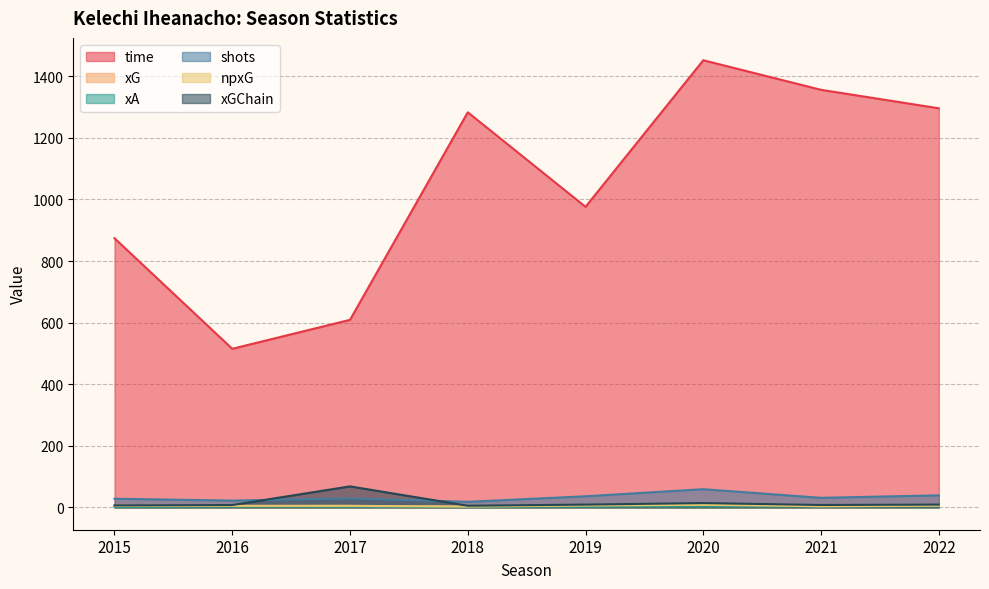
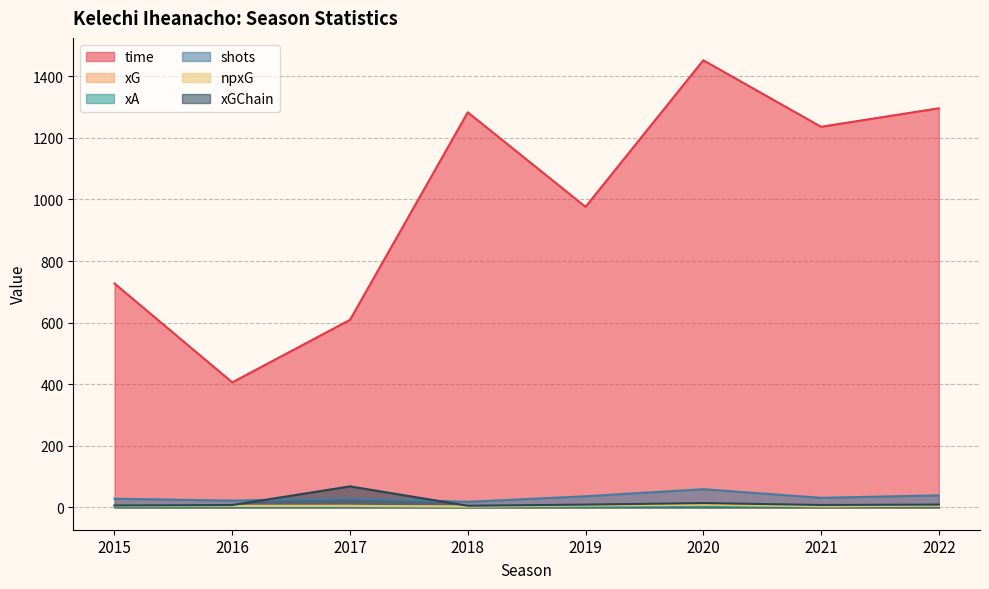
  {
    "time": {
-     "2015": 870,
-     "2016": 520,
+     "2015": 730,
+     "2016": 410,
      "2017": 610,
      "2018": 1280,
      "2019": 980,
      "2020": 1450,
-     "2021": 1360,
+     "2021": 1240,
      "2022": 1300
    },
    "xGChain": {
      "2017": 70
    }
  }
